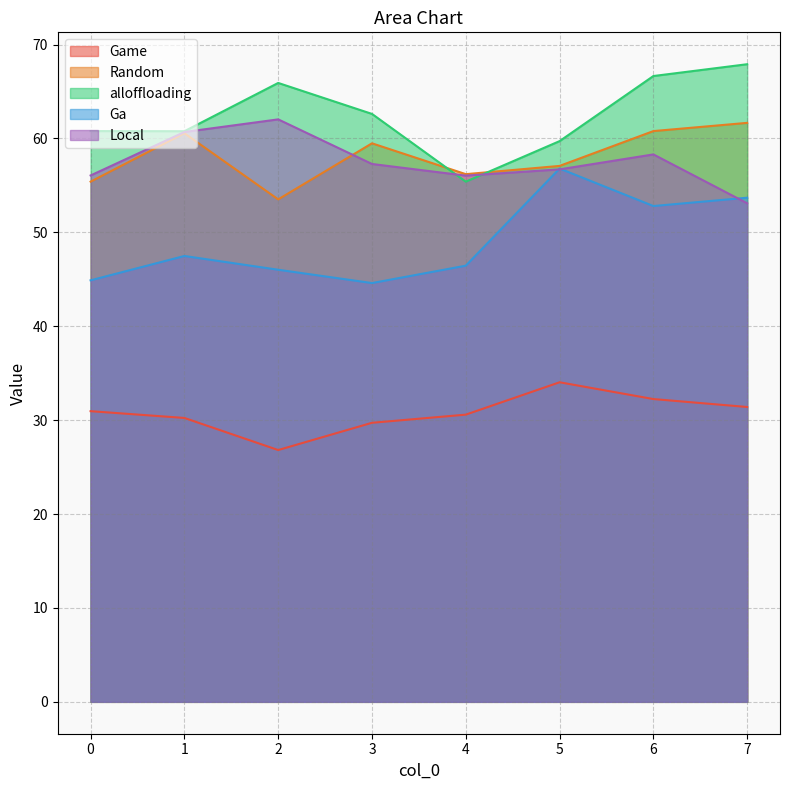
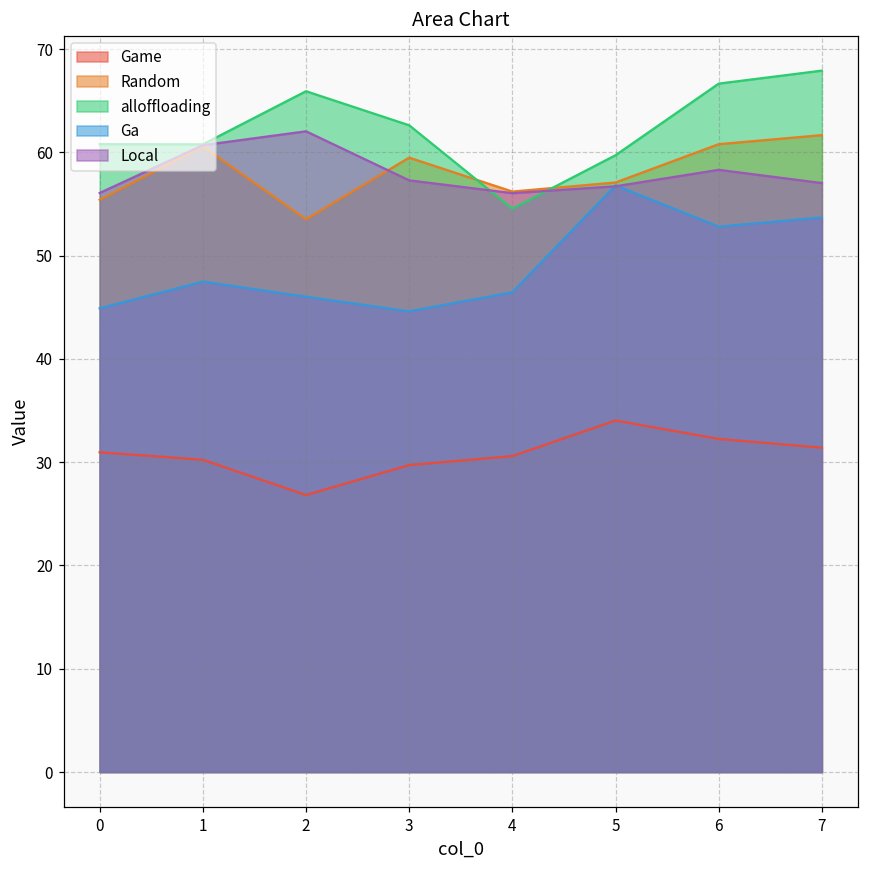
  {
    "alloffloading": {
      "2": 66,
      "3": 63,
-     "4": 55.4,
+     "4": 54.5,
      "5": 60,
      "6": 67,
      "7": 68
    },
    "Ga": {
      "0": 45,
      "1": 47,
      "2": 46,
      "3": 45,
      "4": 46,
      "6": 53,
      "7": 54
    },
    "Local": {
      "0": 56,
      "2": 62,
      "3": 57,
      "6": 58,
-     "7": 53
+     "7": 57
    }
  }
